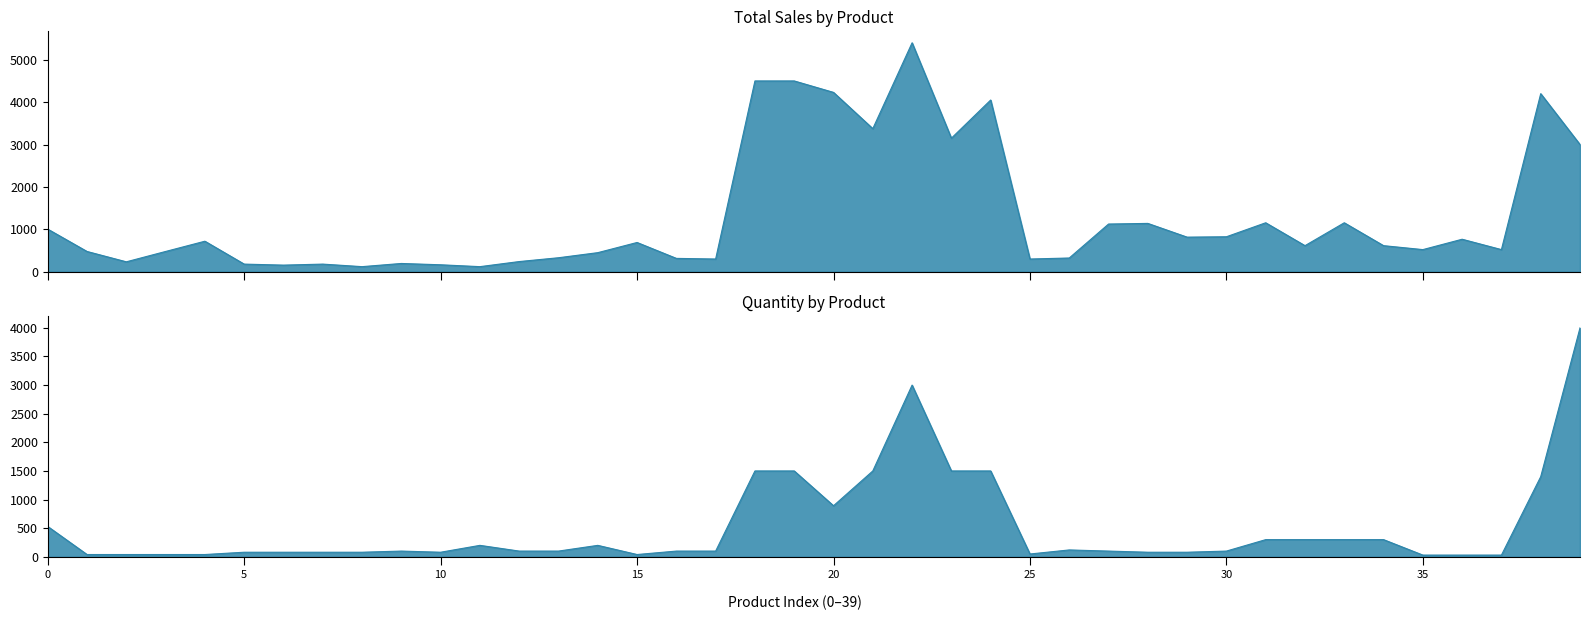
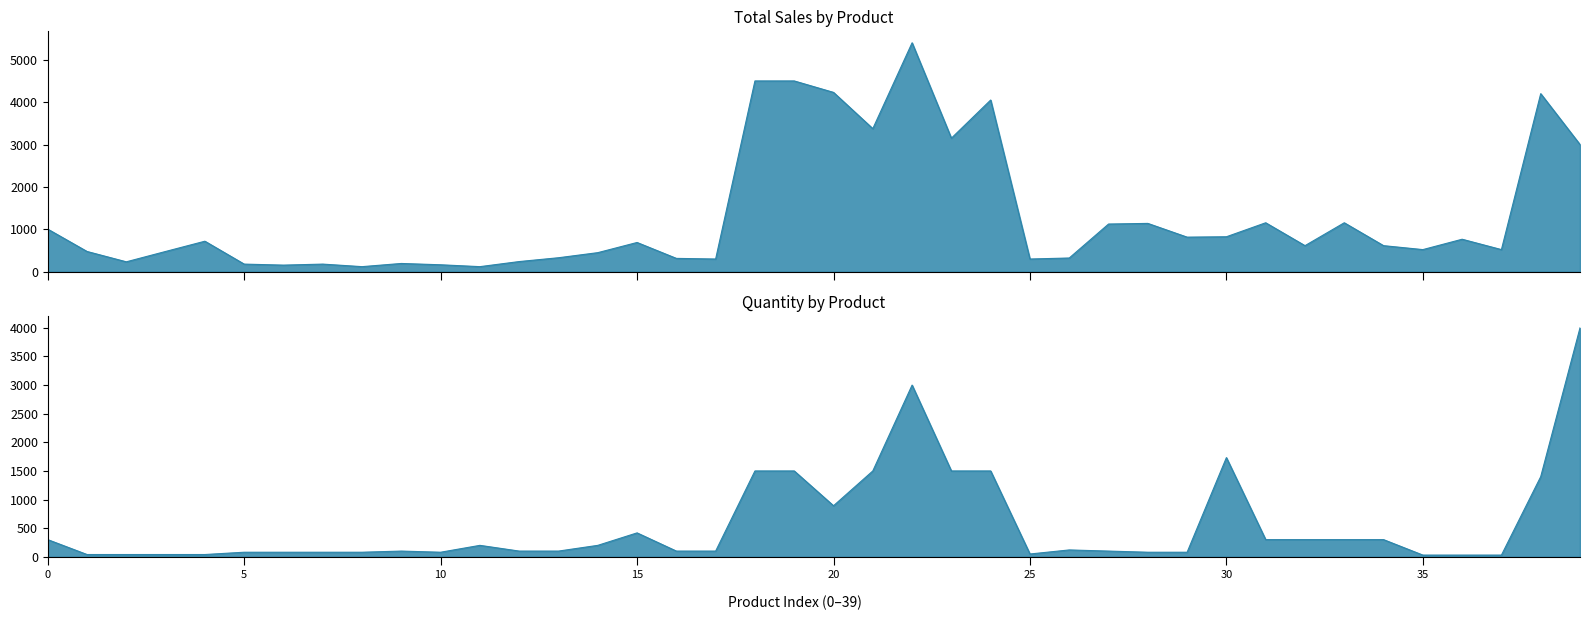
  {
    "Quantity by Product": {
-     "0": 500,
+     "0": 300,
      "5": 100,
      "10": 100,
-     "15": 0,
+     "15": 400,
      "20": 900,
      "25": 0,
-     "30": 100,
+     "30": 1700,
      "35": 0
    }
  }
